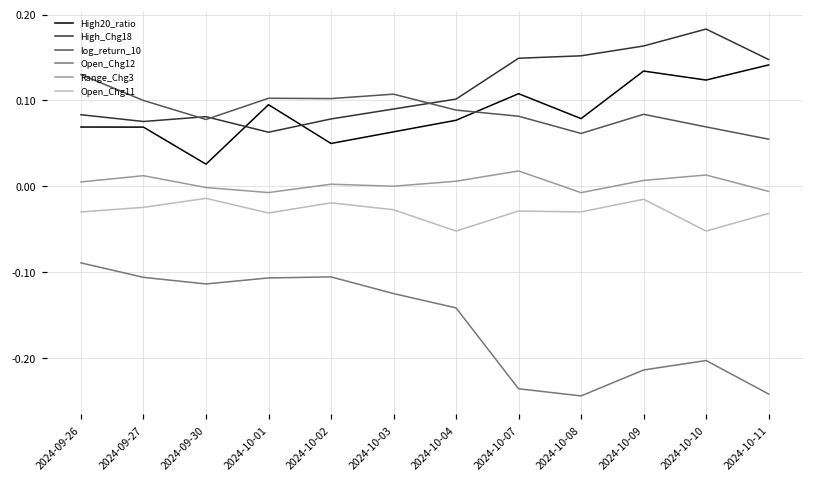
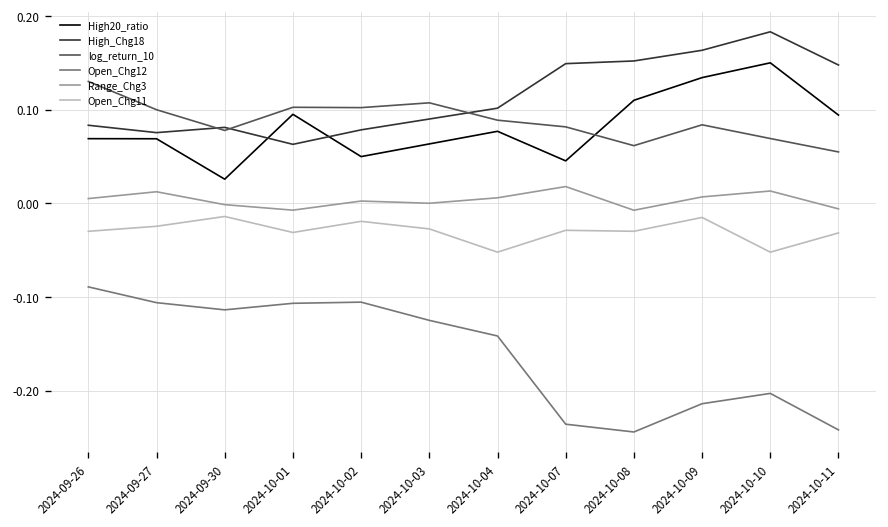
  {
    "High20_ratio": {
      "2024-09-26": 0.07,
      "2024-09-27": 0.07,
      "2024-09-30": 0.03,
      "2024-10-01": 0.10,
      "2024-10-02": 0.05,
      "2024-10-03": 0.06,
      "2024-10-04": 0.08,
-     "2024-10-07": 0.11,
-     "2024-10-08": 0.08,
+     "2024-10-07": 0.05,
+     "2024-10-08": 0.11,
      "2024-10-09": 0.13,
-     "2024-10-10": 0.12,
-     "2024-10-11": 0.14
+     "2024-10-10": 0.15,
+     "2024-10-11": 0.09
    }
  }
